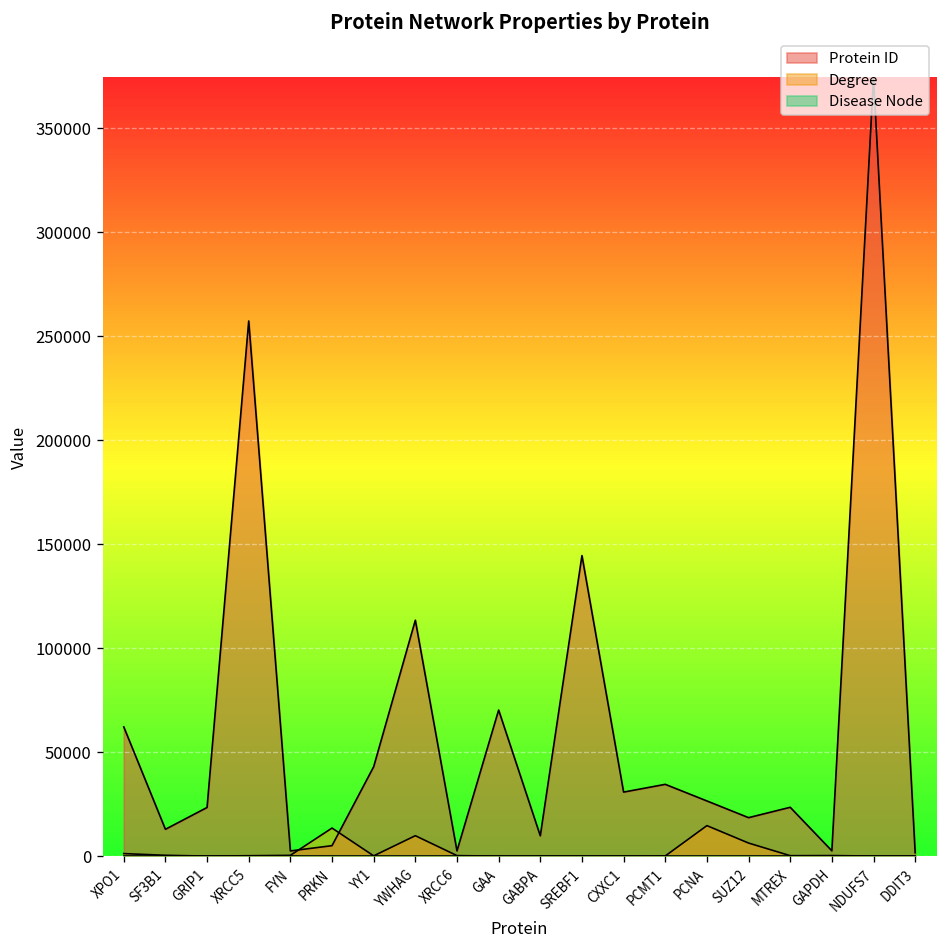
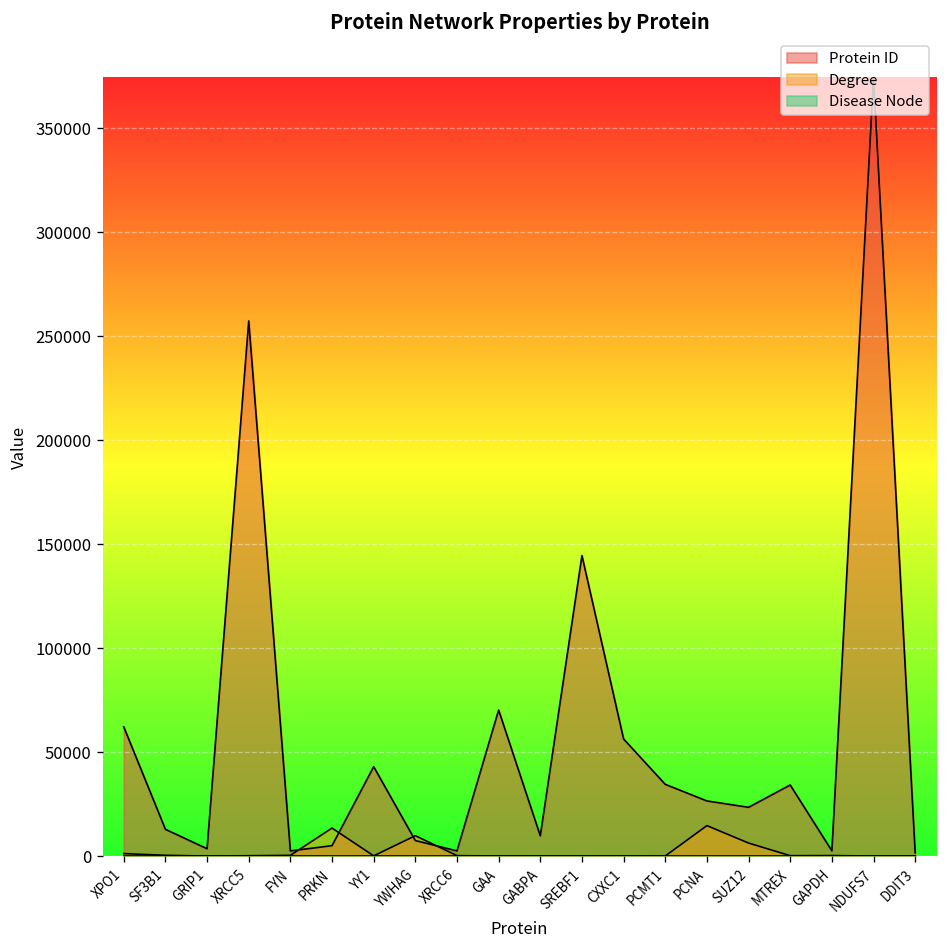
  {
    "Protein ID": {
      "XPO1": 62000,
      "SF3B1": 13000,
-     "GRIP1": 23000,
+     "GRIP1": 4000,
      "XRCC5": 257000,
      "FYN": 3000,
      "PRKN": 5000,
      "YY1": 43000,
-     "YWHAG": 113000,
+     "YWHAG": 8000,
      "XRCC6": 3000,
      "GAA": 70000,
      "GABPA": 10000,
      "SREBF1": 145000,
-     "CXXC1": 31000,
+     "CXXC1": 56000,
      "PCMT1": 35000,
      "PCNA": 27000,
-     "SUZ12": 19000,
-     "MTREX": 24000,
+     "SUZ12": 24000,
+     "MTREX": 34000,
      "GAPDH": 3000,
      "DDIT3": 2000
    },
    "Degree": {
      "PRKN": 14000,
      "YWHAG": 10000,
      "PCNA": 15000,
      "SUZ12": 6000
    },
    "Disease Node": {
      "PRKN": 0,
      "YWHAG": 0,
      "PCNA": 0,
      "SUZ12": 0
    }
  }
